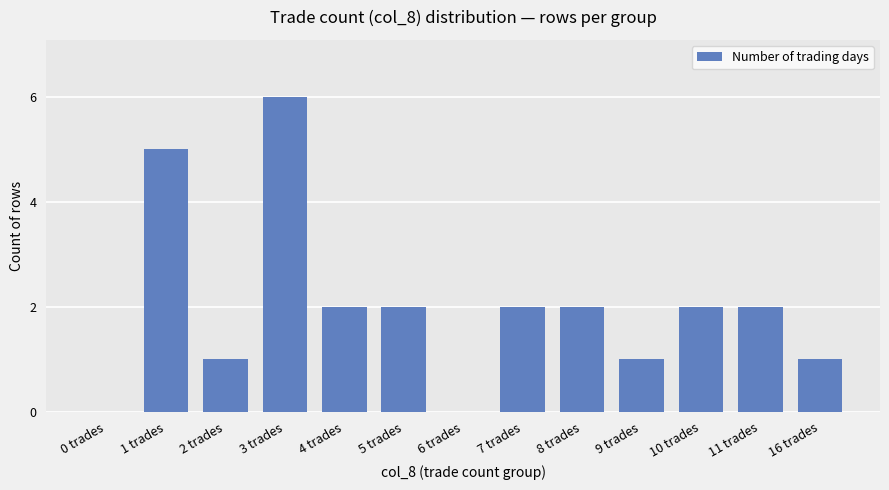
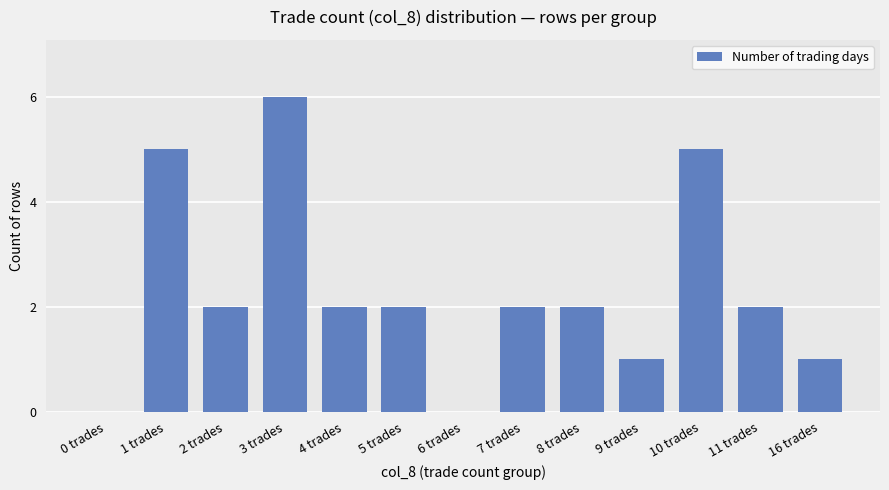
  {
    "0 trades": 0,
    "1 trades": 5,
-   "2 trades": 1,
+   "2 trades": 2,
    "3 trades": 6,
    "4 trades": 2,
    "5 trades": 2,
    "6 trades": 0,
    "7 trades": 2,
    "8 trades": 2,
    "9 trades": 1,
-   "10 trades": 2,
+   "10 trades": 5,
    "11 trades": 2,
    "16 trades": 1
  }
